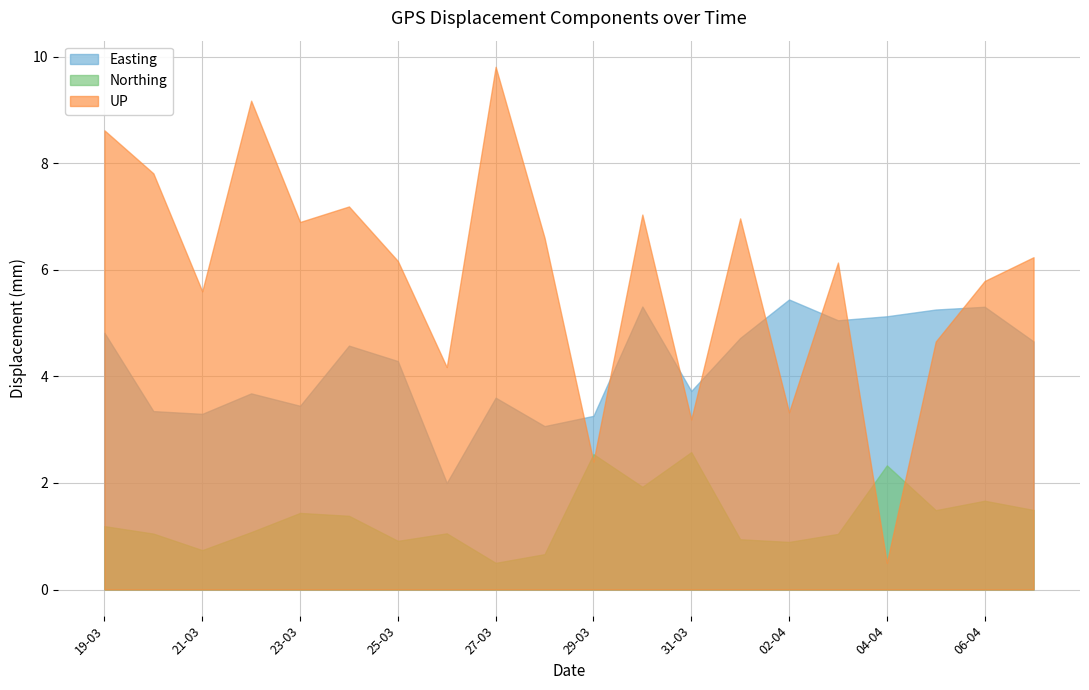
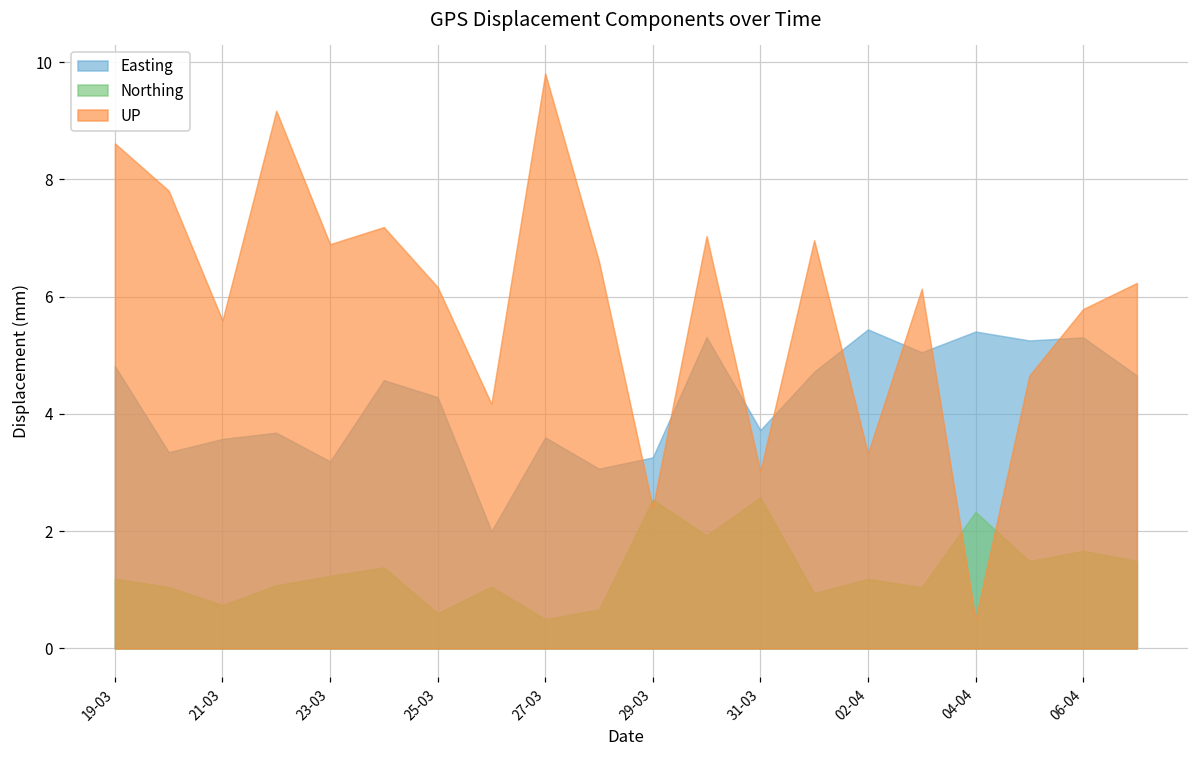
  {
    "Easting": {
      "19-03": 4.8,
-     "21-03": 3.3,
-     "23-03": 3.4,
+     "21-03": 3.6,
+     "23-03": 3.2,
      "25-03": 4.3,
      "27-03": 3.6,
      "29-03": 3.3,
      "31-03": 3.7,
      "02-04": 5.4,
-     "04-04": 5.1,
+     "04-04": 5.4,
      "06-04": 5.3
    },
    "Northing": {
      "19-03": 1.2,
      "21-03": 0.7,
-     "23-03": 1.4,
-     "25-03": 0.9,
+     "23-03": 1.2,
+     "25-03": 0.6,
      "27-03": 0.5,
      "29-03": 2.5,
      "31-03": 2.6,
-     "02-04": 0.9,
+     "02-04": 1.2,
      "04-04": 2.3,
      "06-04": 1.7
    },
    "UP": {
      "19-03": 8.6,
      "21-03": 5.6,
      "23-03": 6.9,
      "25-03": 6.2,
      "27-03": 9.8,
      "29-03": 2.4,
-     "31-03": 3.2,
+     "31-03": 3.0,
      "02-04": 3.3,
      "04-04": 0.5,
      "06-04": 5.8
    }
  }
